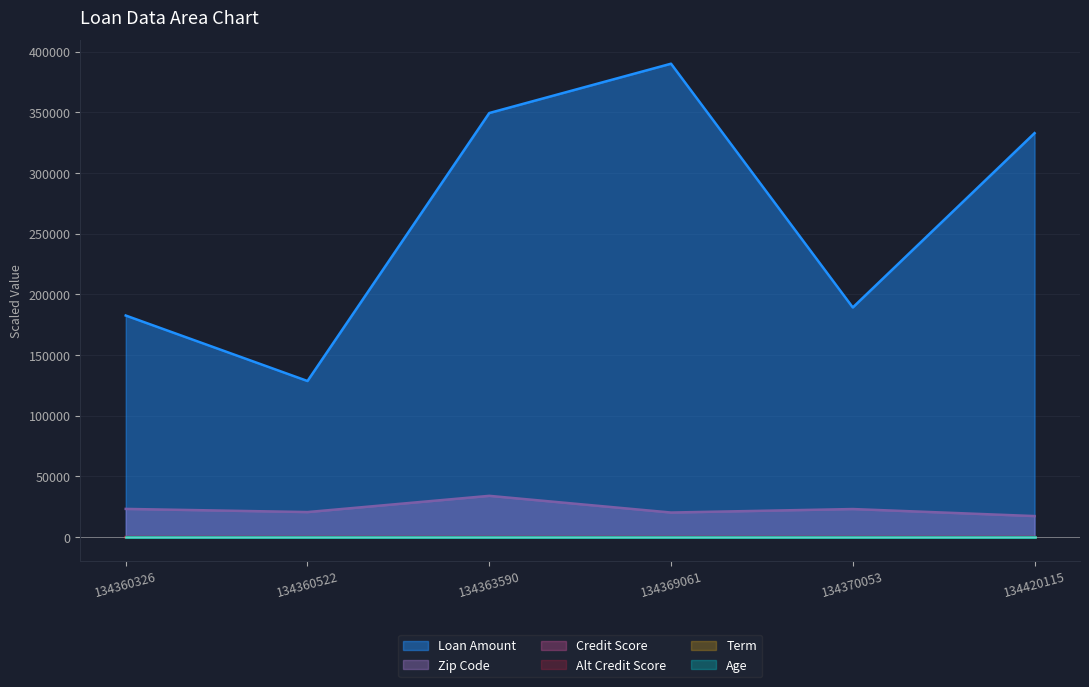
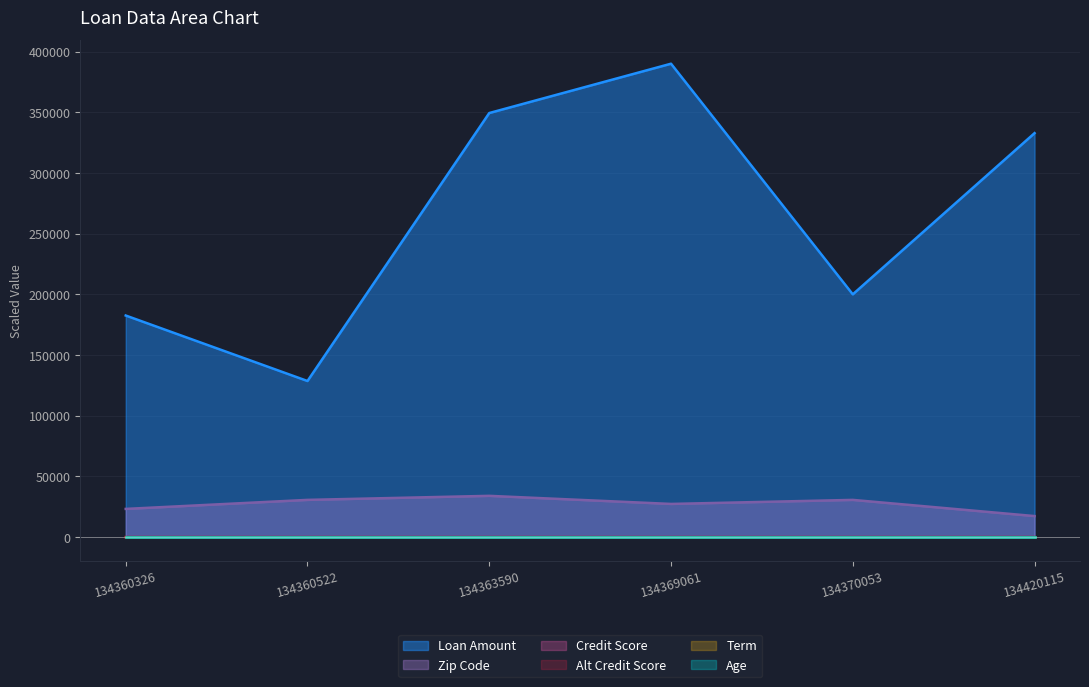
  {
    "Loan Amount": {
      "134360326": 183000,
      "134360522": 129000,
      "134363590": 349000,
      "134369061": 390000,
-     "134370053": 189000,
+     "134370053": 200000,
      "134420115": 333000
    },
    "Zip Code": {
      "134360326": 23000,
-     "134360522": 21000,
+     "134360522": 31000,
      "134363590": 34000,
-     "134369061": 20000,
-     "134370053": 23000,
+     "134369061": 27000,
+     "134370053": 31000,
      "134420115": 17000
    },
    "Age": {
      "134360326": 0,
      "134360522": 0,
      "134363590": 0,
      "134369061": 0,
      "134370053": 0,
      "134420115": 0
    }
  }
